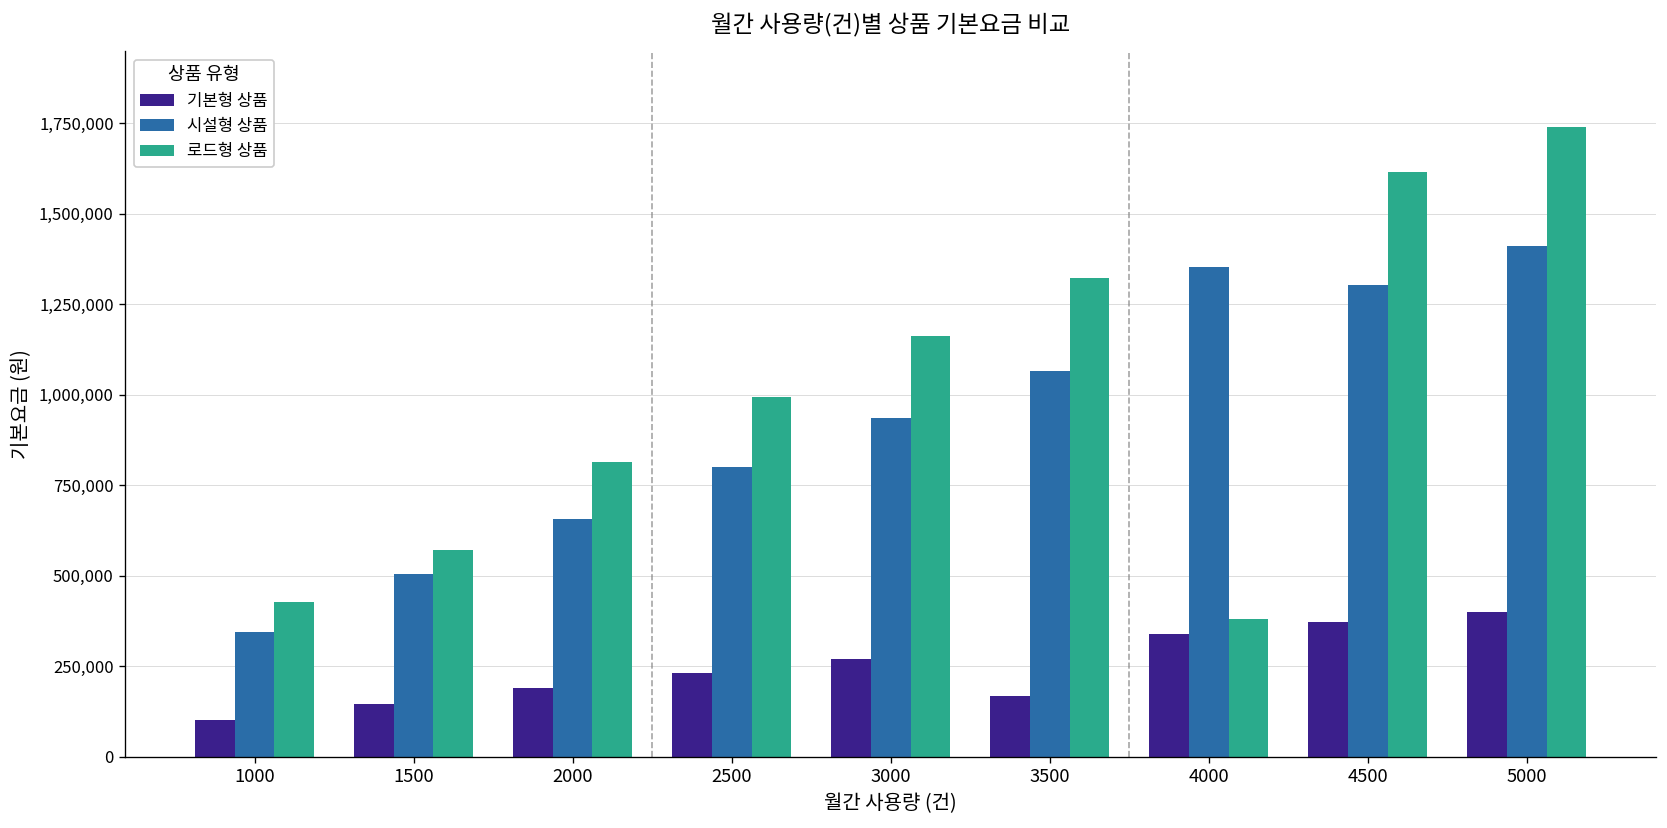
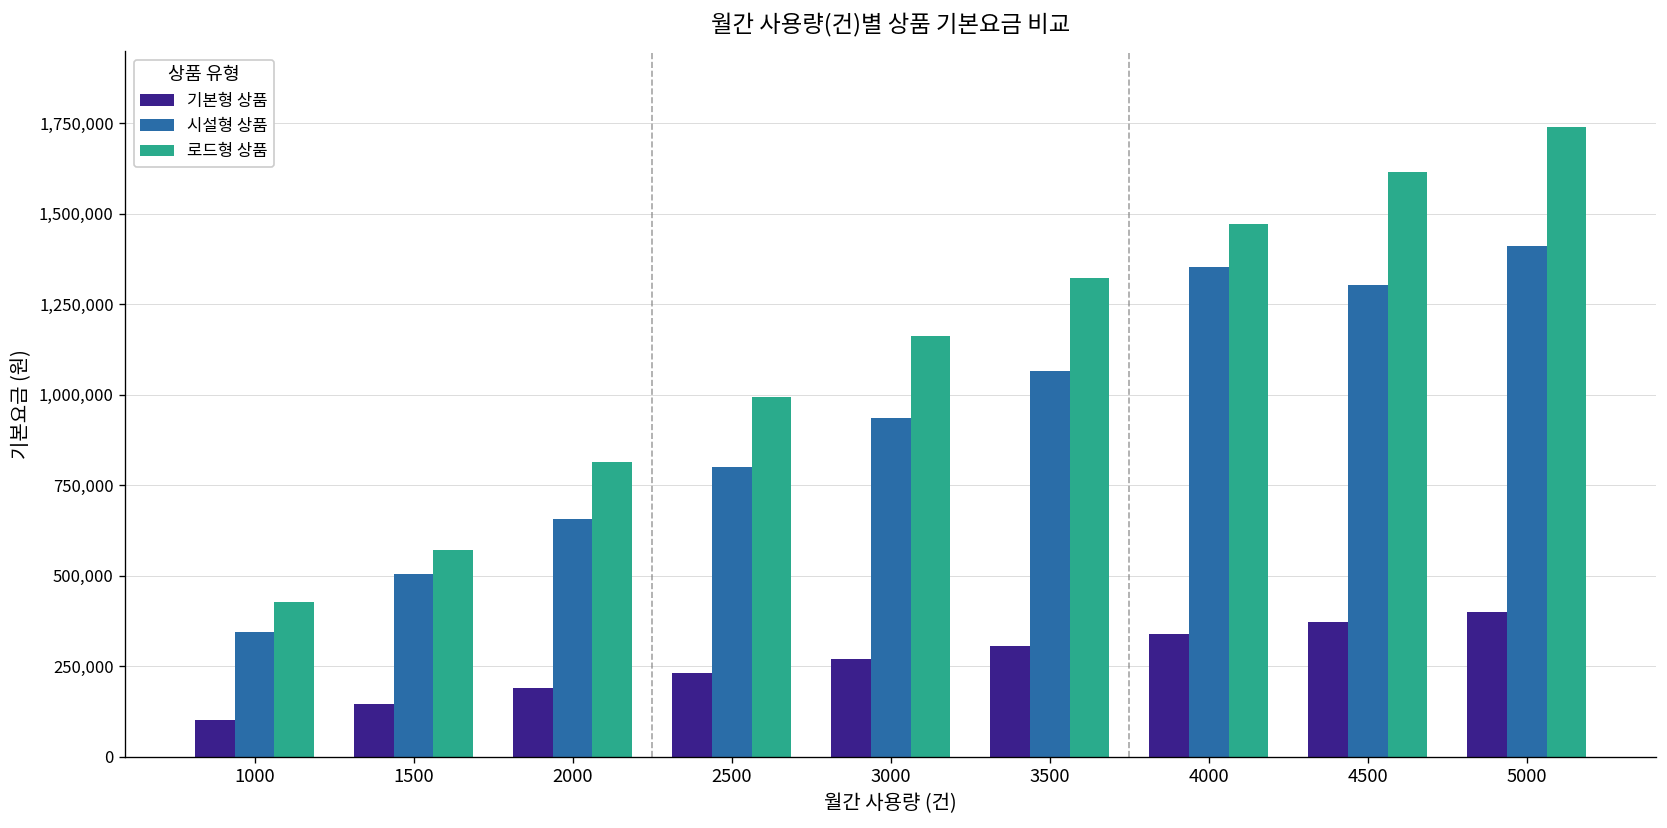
  {
    "기본형 상품": {
      "1000": "100,000",
      "1500": "150,000",
      "2000": "190,000",
      "2500": "230,000",
      "3000": "270,000",
-     "3500": "170,000",
+     "3500": "310,000",
      "4000": "340,000",
      "4500": "370,000",
      "5000": "400,000"
    },
    "시설형 상품": {
      "1000": "350,000",
      "1500": "510,000",
      "2000": "660,000",
      "2500": "800,000",
      "3000": "940,000",
      "3500": "1,070,000",
      "4000": "1,350,000",
      "4500": "1,300,000",
      "5000": "1,410,000"
    },
    "로드형 상품": {
      "1000": "430,000",
      "1500": "570,000",
      "2000": "810,000",
      "2500": "990,000",
      "3000": "1,160,000",
      "3500": "1,320,000",
-     "4000": "380,000",
+     "4000": "1,470,000",
      "4500": "1,610,000",
      "5000": "1,740,000"
    }
  }
